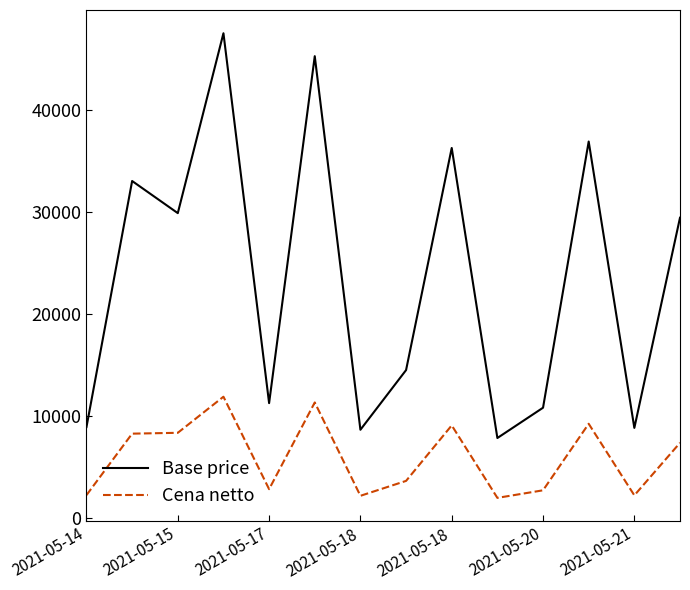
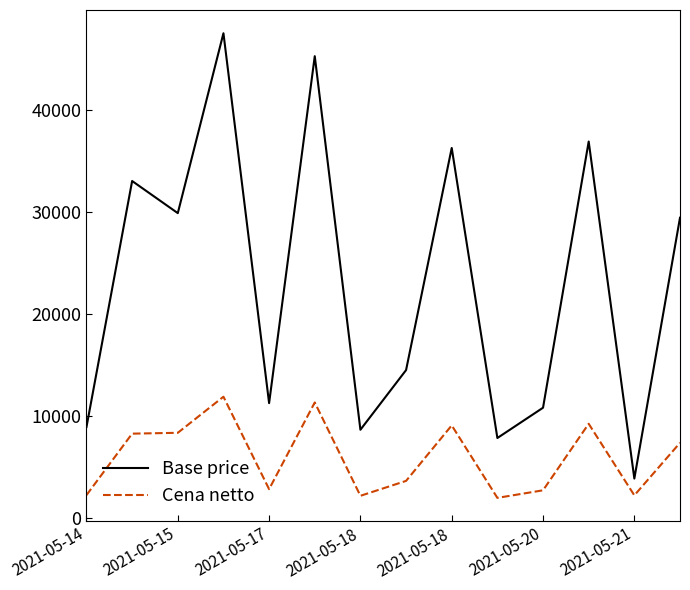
  {
    "Base price": {
      "2021-05-15": 29900,
-     "2021-05-21": 8800
+     "2021-05-21": 3900
    },
    "Cena netto": {
      "2021-05-15": 8300,
      "2021-05-21": 2200
    }
  }
